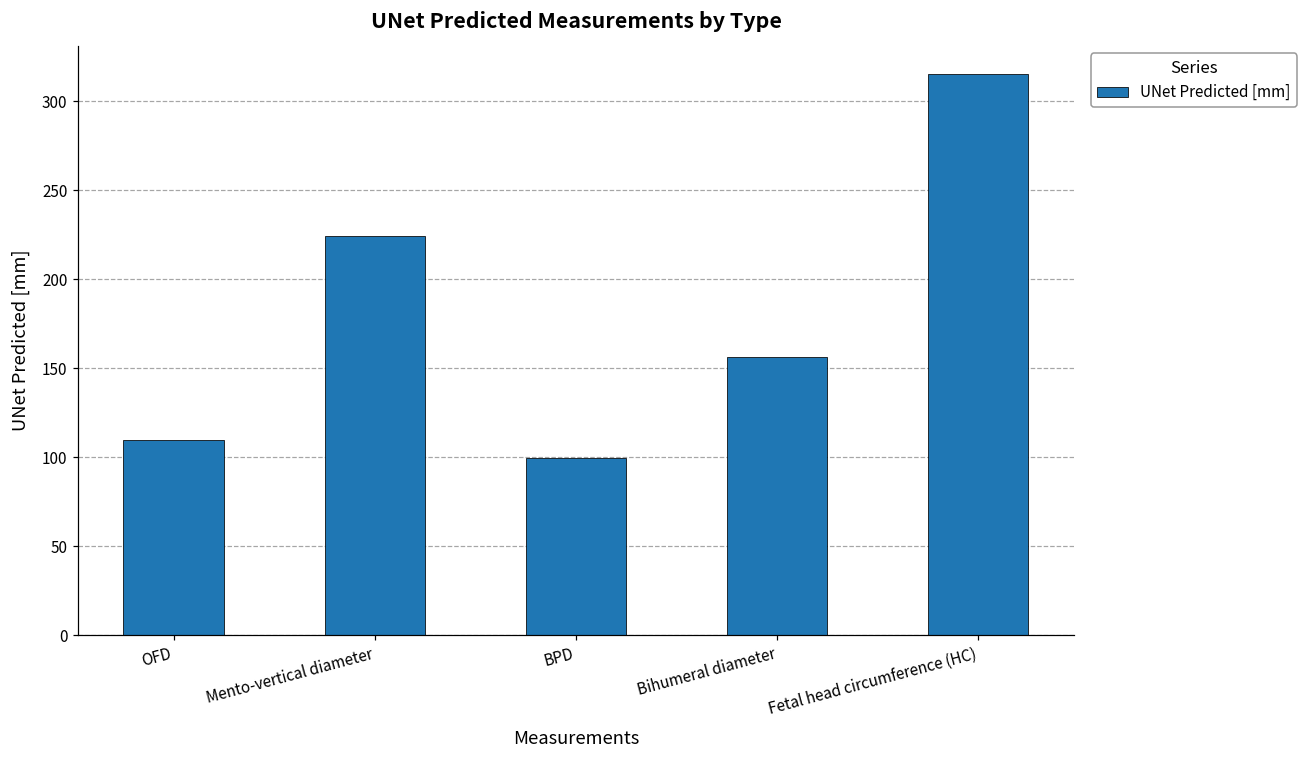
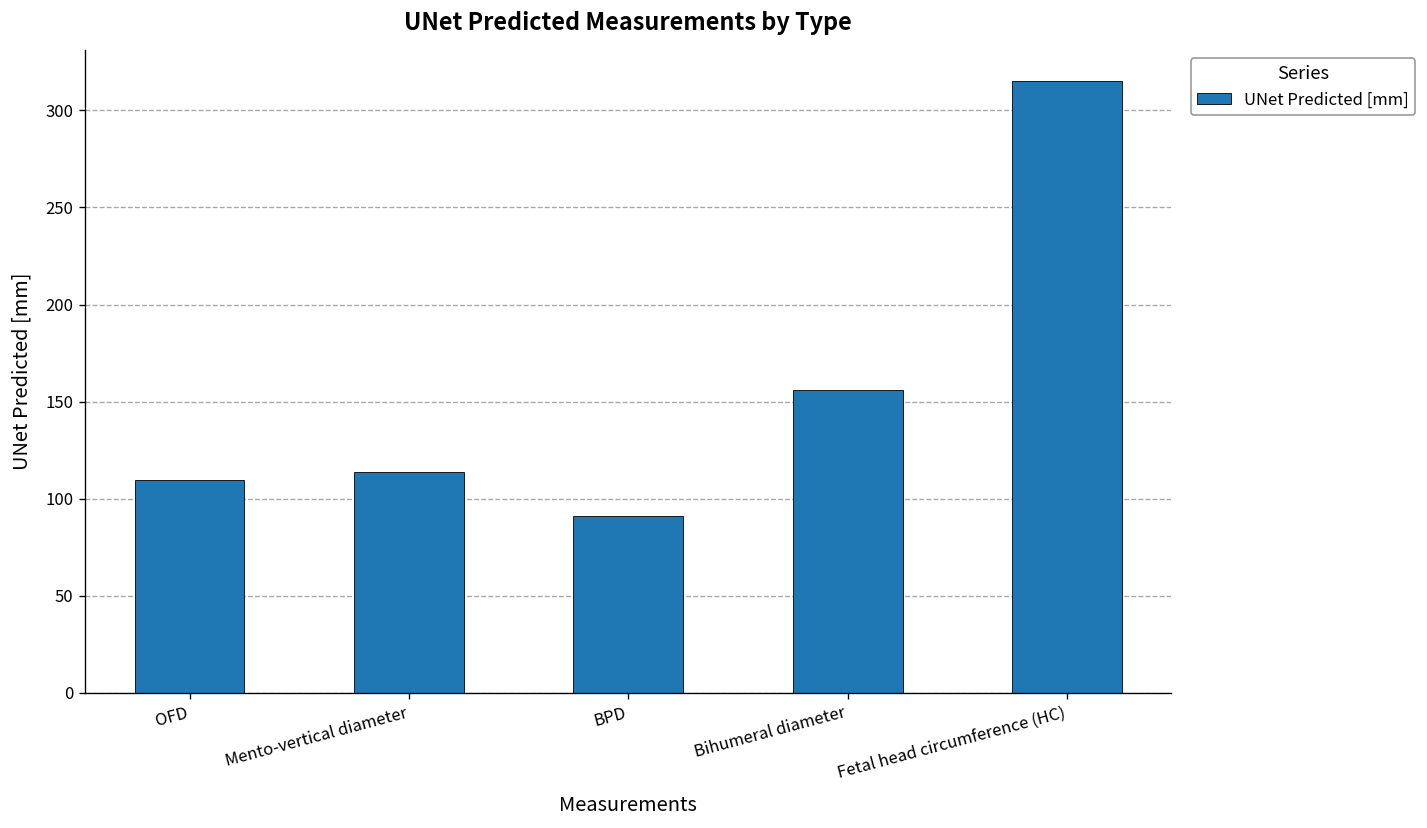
  {
    "OFD": 109,
-   "Mento-vertical diameter": 225,
-   "BPD": 99,
+   "Mento-vertical diameter": 114,
+   "BPD": 91,
    "Bihumeral diameter": 156,
    "Fetal head circumference (HC)": 315
  }
